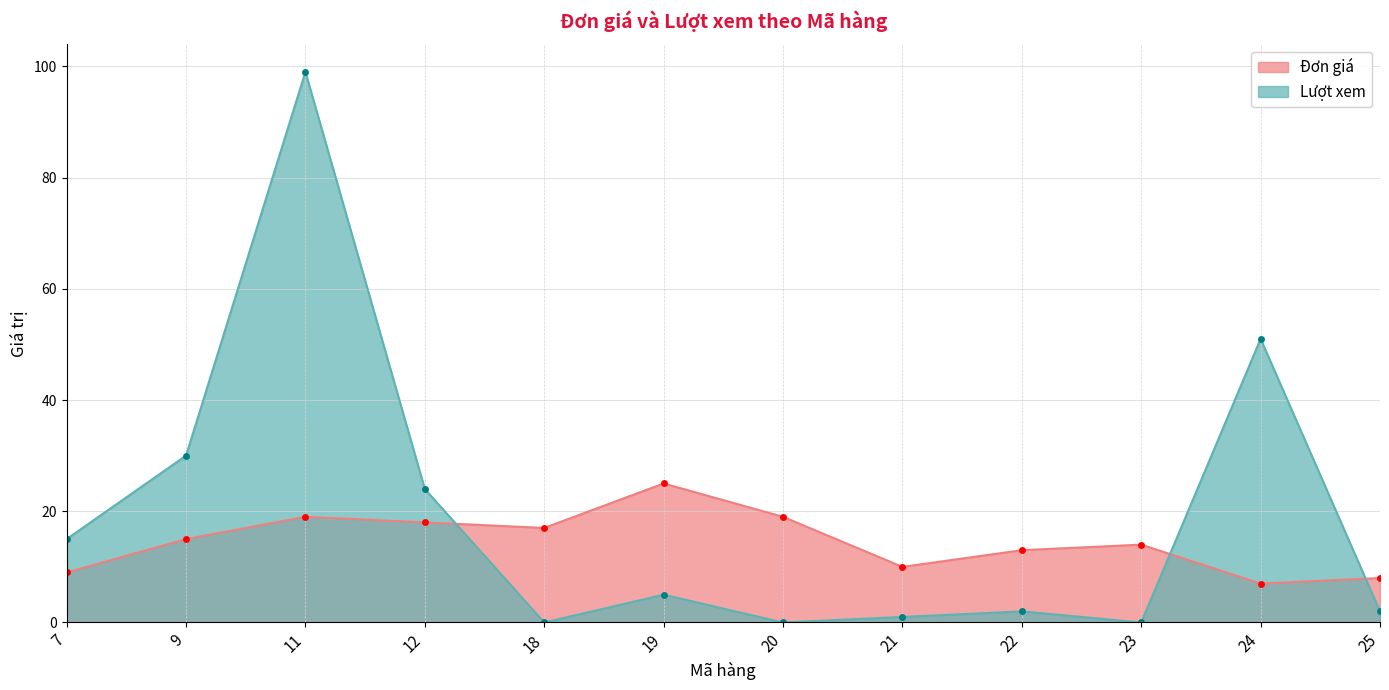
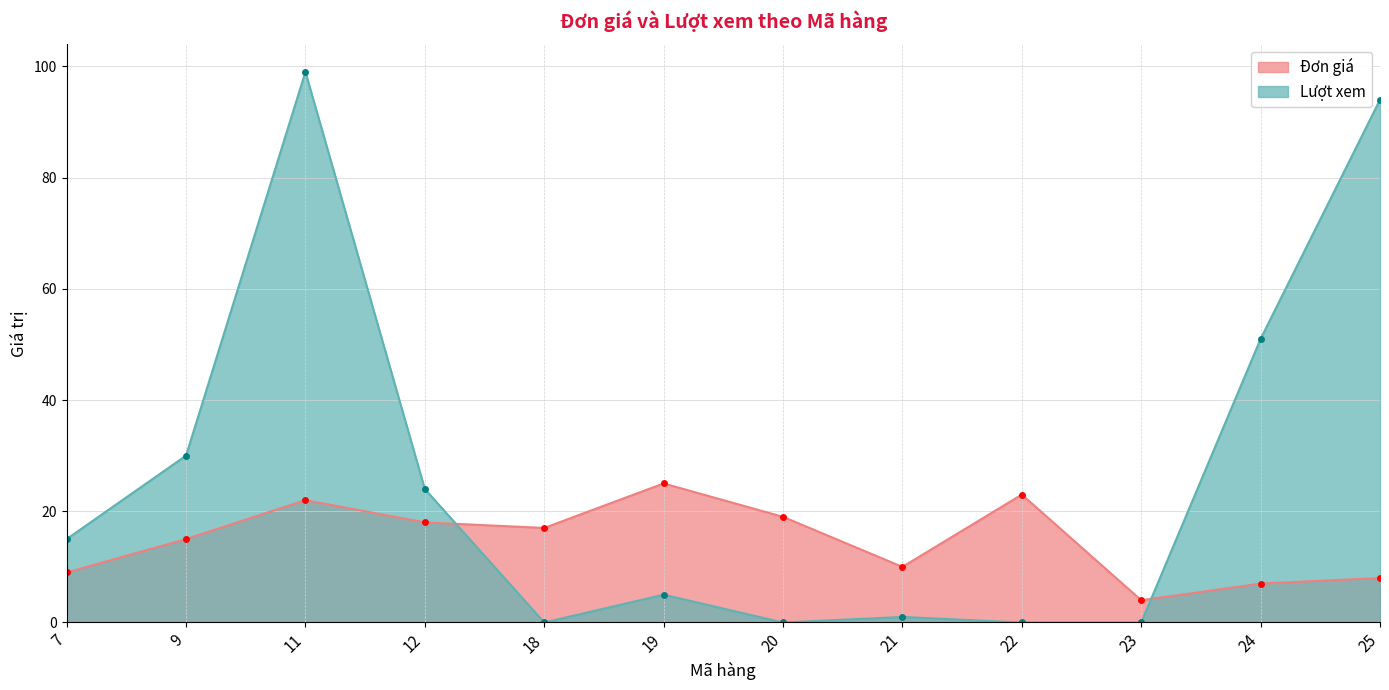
  {
    "Đơn giá": {
      "7": 9,
      "9": 15,
-     "11": 19,
+     "11": 22,
      "12": 18,
      "18": 17,
      "19": 25,
      "20": 19,
      "21": 10,
-     "22": 13,
-     "23": 14,
+     "22": 23,
+     "23": 4,
      "24": 7,
      "25": 8
    },
    "Lượt xem": {
      "7": 15,
      "9": 30,
      "11": 99,
      "12": 24,
      "18": 0,
      "19": 5,
      "20": 0,
      "21": 1,
-     "22": 2,
+     "22": 0,
      "23": 0,
      "24": 51,
-     "25": 2
+     "25": 94
    }
  }
